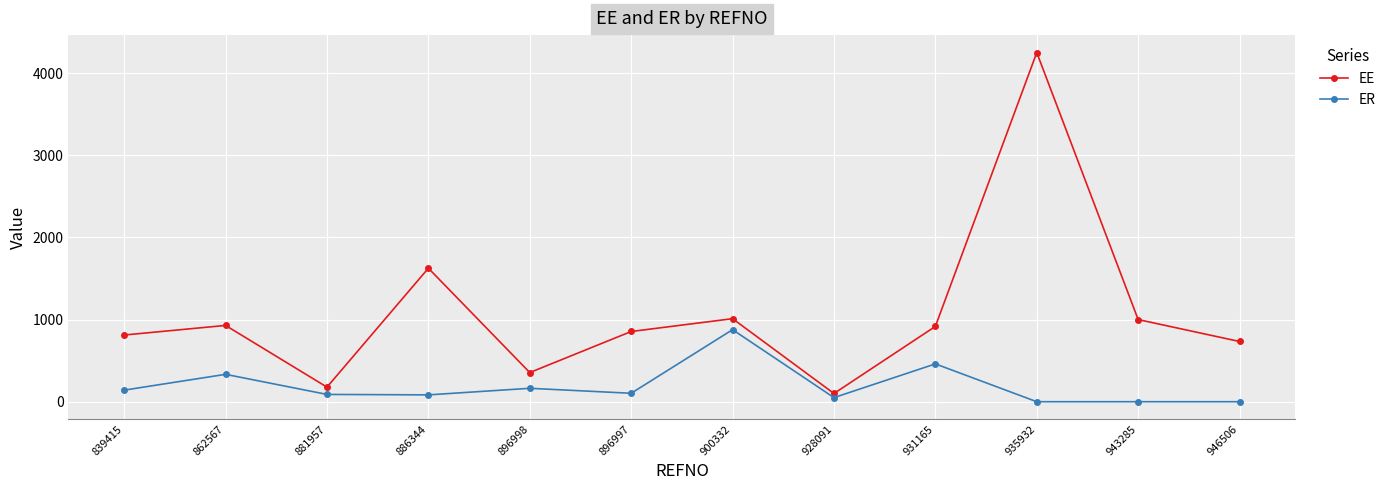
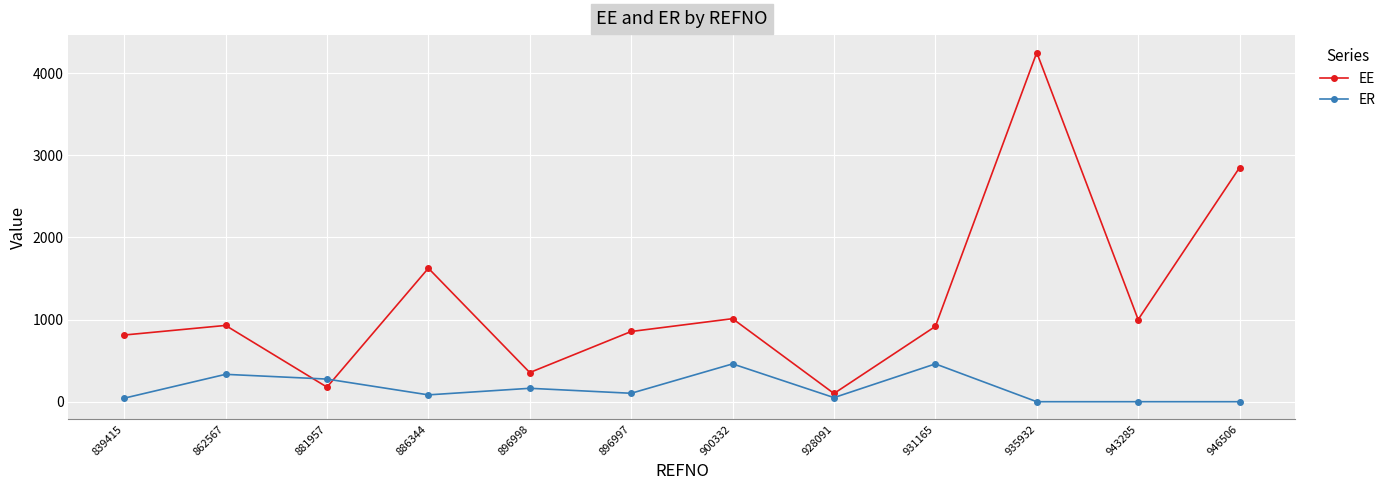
  {
    "EE": {
      "839415": 800,
      "862567": 900,
      "881957": 200,
      "886344": 1600,
      "896998": 400,
      "896997": 900,
      "900332": 1000,
      "928091": 100,
      "931165": 900,
      "935932": 4300,
      "943285": 1000,
-     "946506": 700
+     "946506": 2800
    },
    "ER": {
-     "839415": 100,
+     "839415": 0,
      "862567": 300,
-     "881957": 100,
+     "881957": 300,
      "886344": 100,
      "896998": 200,
      "896997": 100,
-     "900332": 900,
+     "900332": 500,
      "928091": 100,
      "931165": 500,
      "935932": 0,
      "943285": 0,
      "946506": 0
    }
  }
